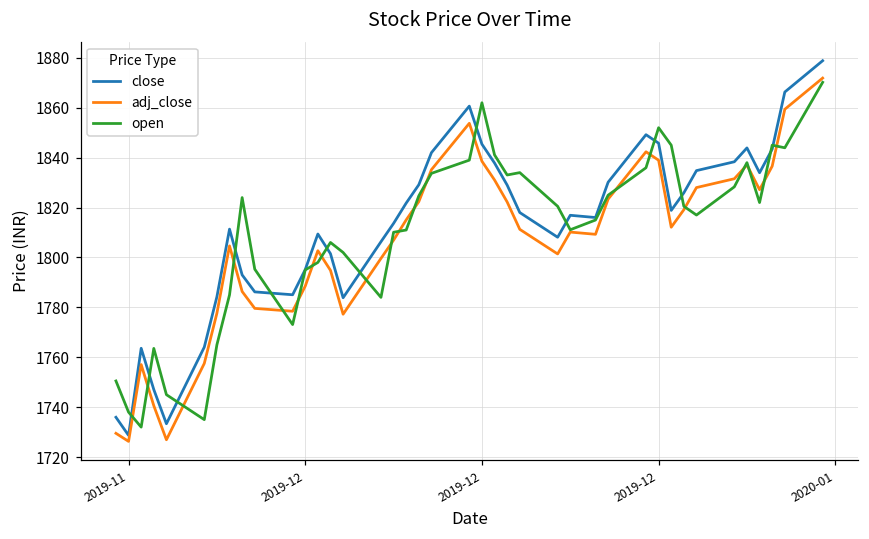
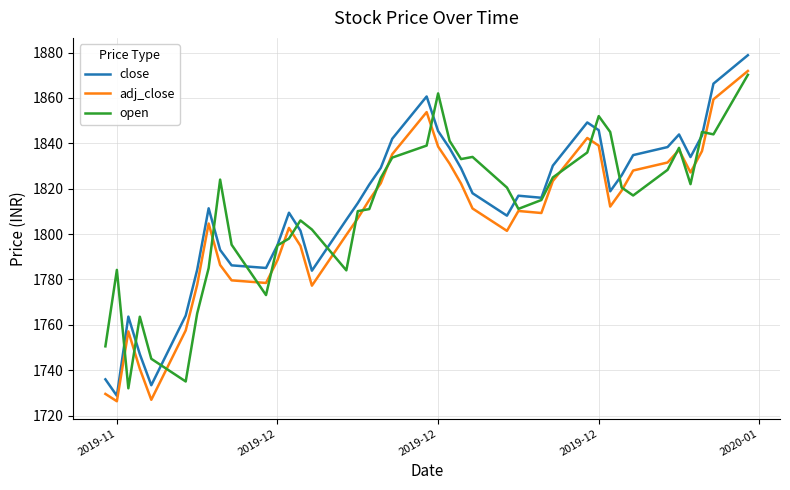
  {
    "close": {
      "2019-11": 1729
    },
    "adj_close": {
      "2019-11": 1726
    },
    "open": {
-     "2019-11": 1738
+     "2019-11": 1784
    }
  }
